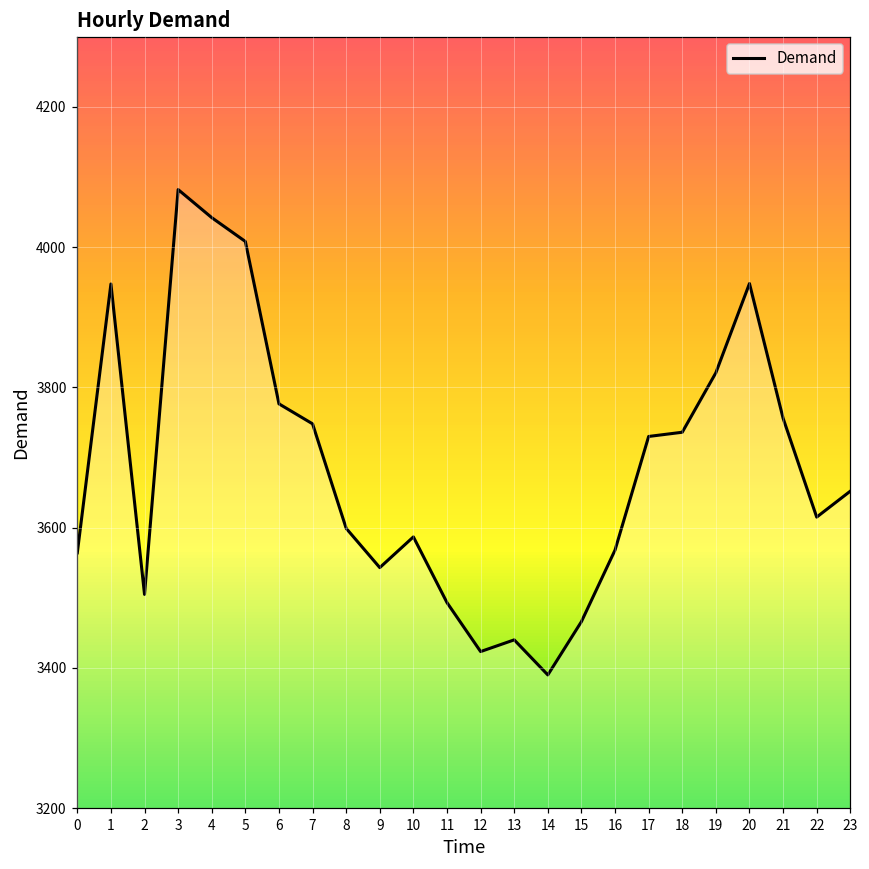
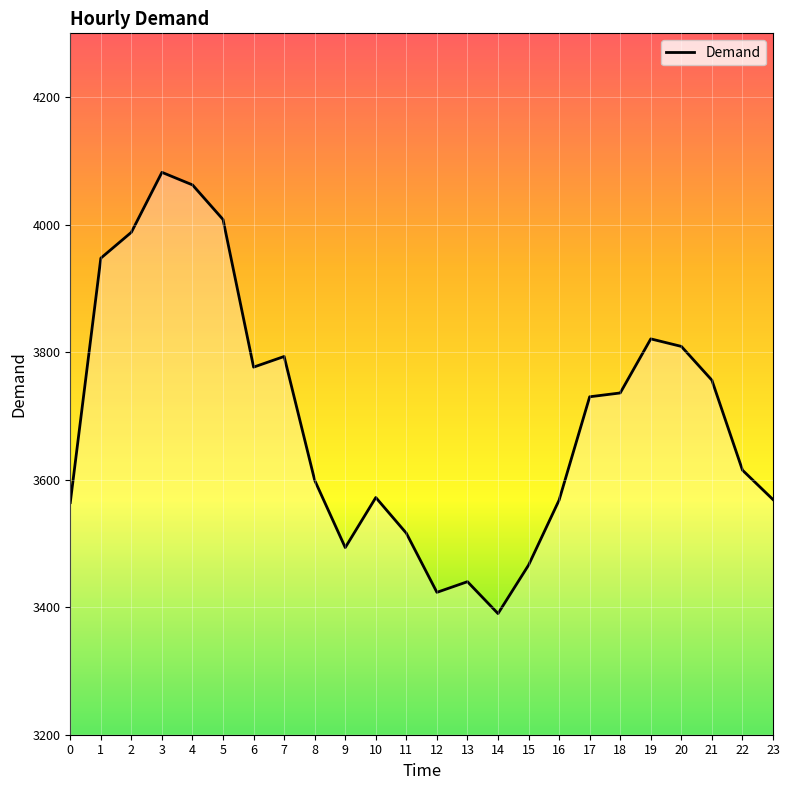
  {
    "0": 3560,
    "1": 3950,
-   "2": 3500,
+   "2": 3990,
    "3": 4080,
-   "4": 4040,
+   "4": 4060,
    "5": 4010,
    "6": 3780,
-   "7": 3750,
+   "7": 3790,
    "8": 3600,
-   "9": 3540,
-   "10": 3590,
-   "11": 3490,
+   "9": 3490,
+   "10": 3570,
+   "11": 3520,
    "12": 3420,
    "13": 3440,
    "14": 3390,
    "15": 3470,
    "16": 3570,
    "17": 3730,
    "18": 3740,
    "19": 3820,
-   "20": 3950,
+   "20": 3810,
    "21": 3760,
    "22": 3620,
-   "23": 3650
+   "23": 3570
  }
